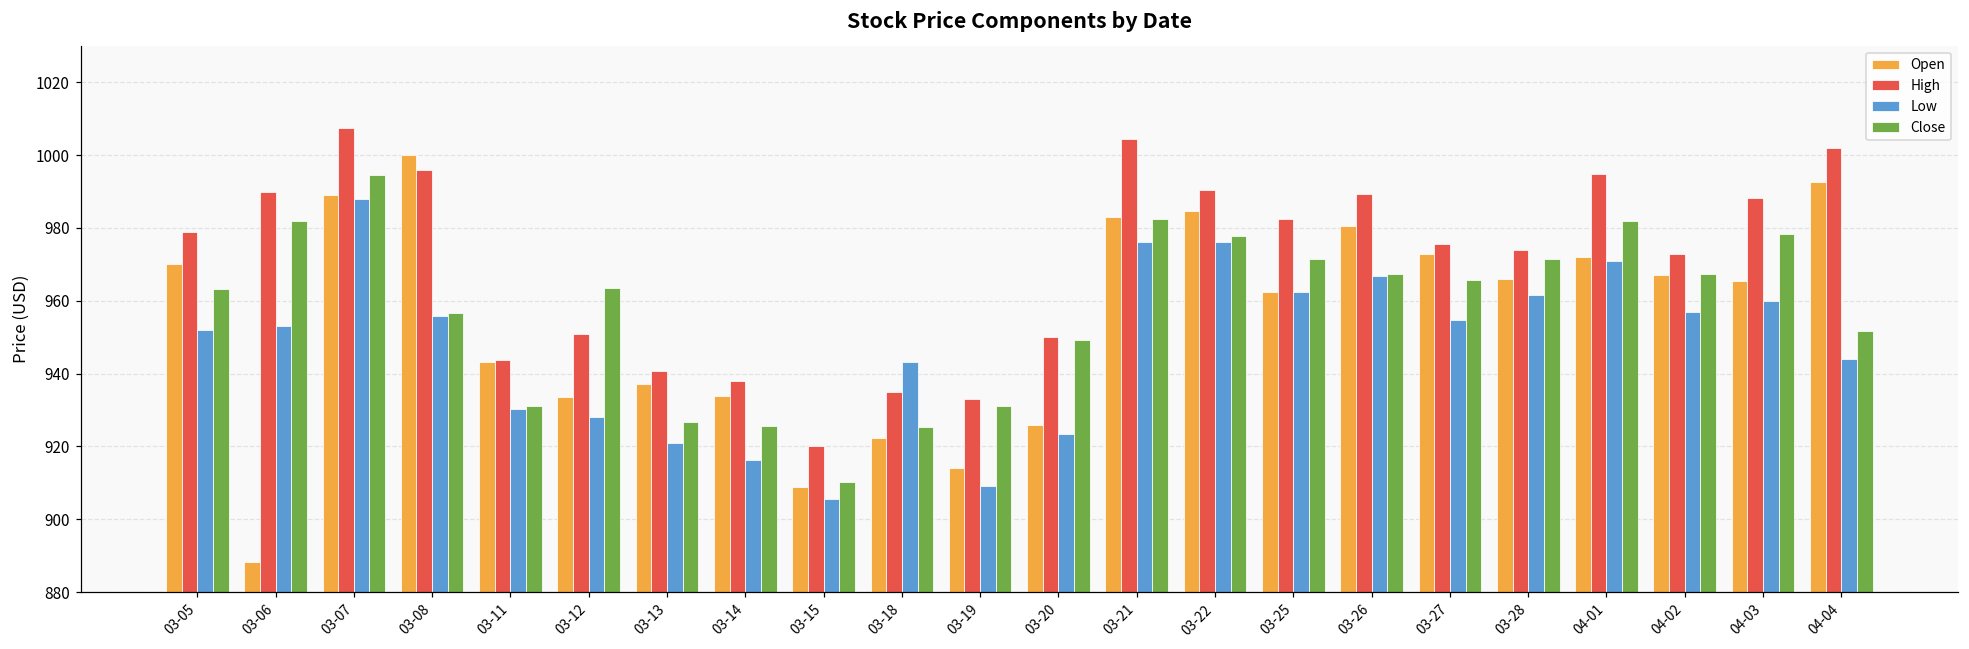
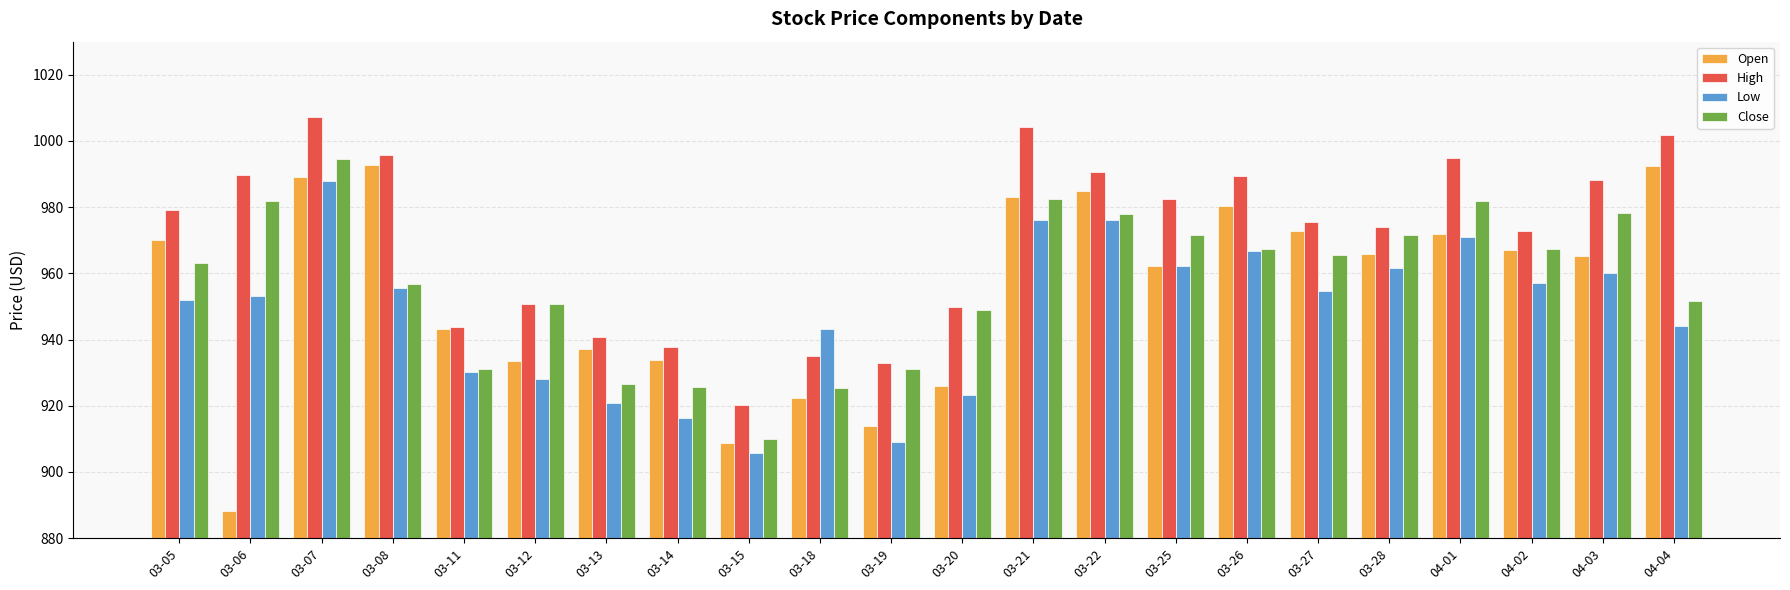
  {
    "Open": {
      "03-05": 970,
      "03-06": 888,
      "03-07": 989,
-     "03-08": 1000,
+     "03-08": 993,
      "03-11": 943,
      "03-12": 933,
      "03-13": 937,
      "03-14": 934,
      "03-15": 909,
      "03-18": 922,
      "03-19": 914,
      "03-20": 926,
      "03-21": 983,
      "03-22": 985,
      "03-25": 962,
      "03-26": 981,
      "03-27": 973,
      "03-28": 966,
      "04-01": 972,
      "04-02": 967,
      "04-03": 965,
      "04-04": 993
    },
    "High": {
      "03-05": 979,
      "03-06": 990,
      "03-07": 1007,
      "03-08": 996,
      "03-11": 944,
      "03-12": 951,
      "03-13": 941,
      "03-14": 938,
      "03-15": 920,
      "03-18": 935,
      "03-19": 933,
      "03-20": 950,
      "03-21": 1004,
      "03-22": 991,
      "03-25": 983,
      "03-26": 989,
      "03-27": 975,
      "03-28": 974,
      "04-01": 995,
      "04-02": 973,
      "04-03": 988,
      "04-04": 1002
    },
    "Low": {
      "03-05": 952,
      "03-06": 953,
      "03-07": 988,
      "03-08": 956,
      "03-11": 930,
      "03-12": 928,
      "03-13": 921,
      "03-14": 916,
      "03-15": 906,
      "03-18": 943,
      "03-19": 909,
      "03-20": 923,
      "03-21": 976,
      "03-22": 976,
      "03-25": 962,
      "03-26": 967,
      "03-27": 955,
      "03-28": 962,
      "04-01": 971,
      "04-02": 957,
      "04-03": 960,
      "04-04": 944
    },
    "Close": {
      "03-05": 963,
      "03-06": 982,
      "03-07": 995,
      "03-08": 957,
      "03-11": 931,
-     "03-12": 964,
+     "03-12": 951,
      "03-13": 927,
      "03-14": 926,
      "03-15": 910,
      "03-18": 925,
      "03-19": 931,
      "03-20": 949,
      "03-21": 983,
      "03-22": 978,
      "03-25": 971,
      "03-26": 967,
      "03-27": 966,
      "03-28": 972,
      "04-01": 982,
      "04-02": 967,
      "04-03": 978,
      "04-04": 952
    }
  }
